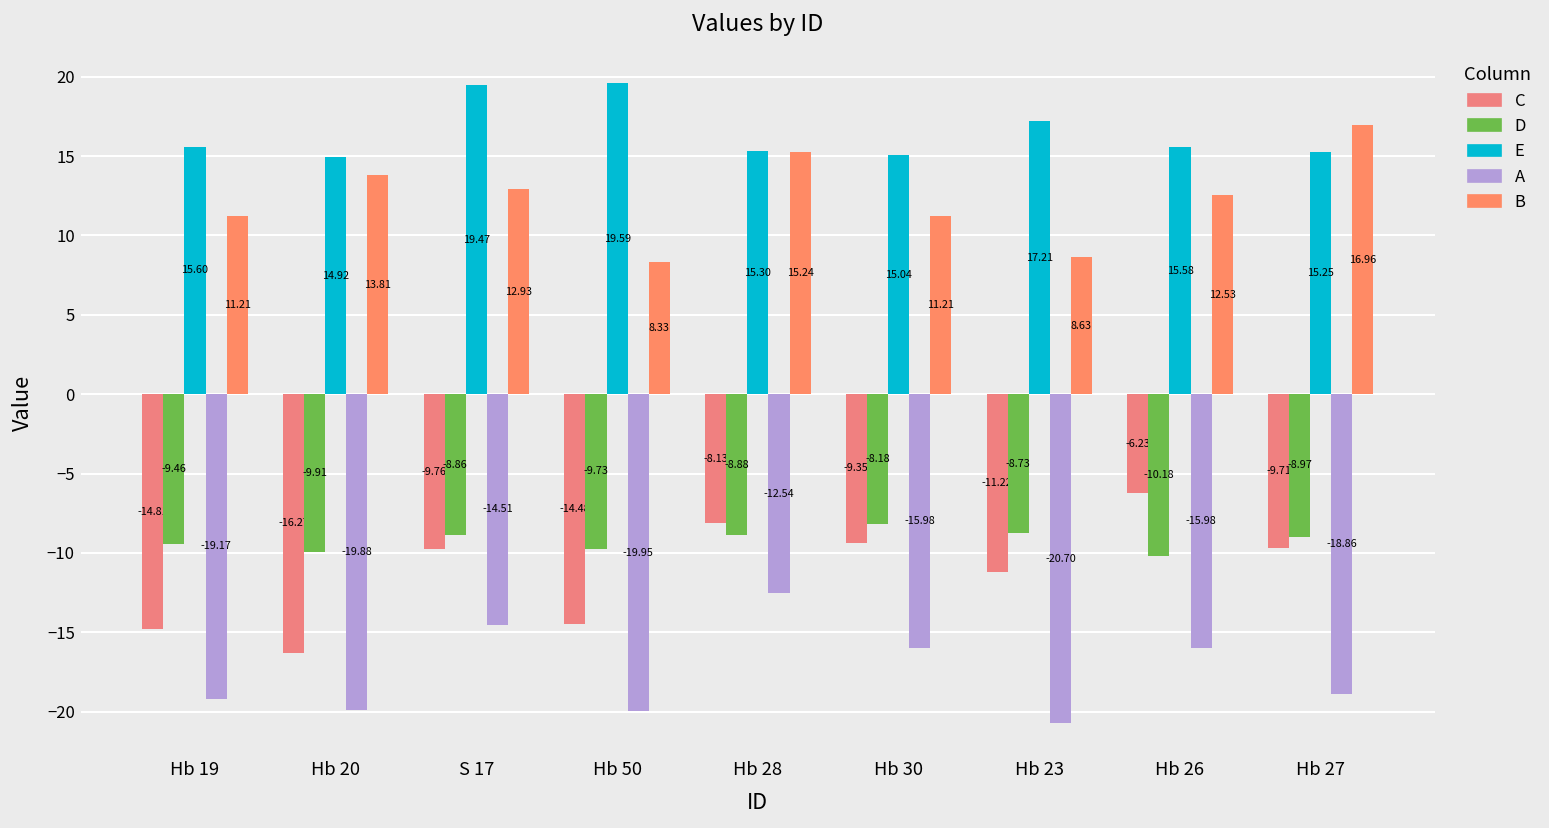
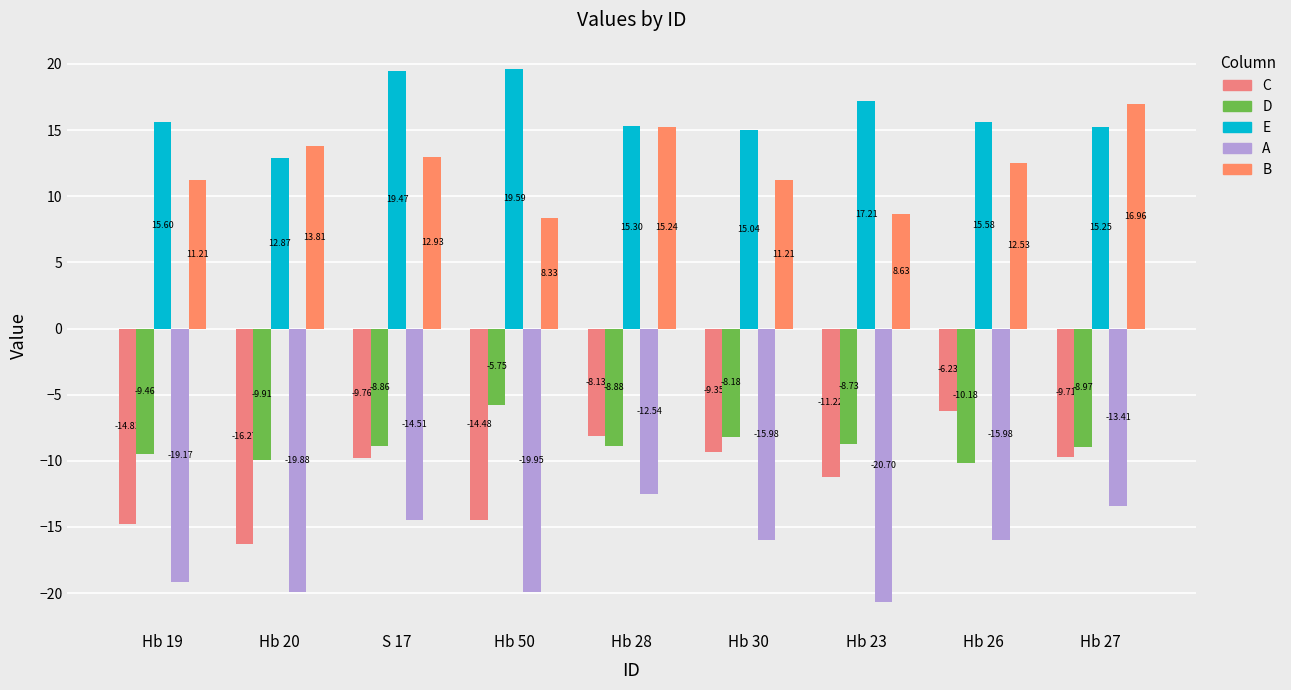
  {
    "D": {
      "Hb 19": -9.46,
      "Hb 20": -9.91,
      "S 17": -8.86,
-     "Hb 50": -9.73,
+     "Hb 50": -5.75,
      "Hb 28": -8.88,
      "Hb 30": -8.18,
      "Hb 23": -8.73,
      "Hb 26": -10.18,
      "Hb 27": -8.97
    },
    "E": {
      "Hb 19": 15.60,
-     "Hb 20": 14.92,
+     "Hb 20": 12.87,
      "S 17": 19.47,
      "Hb 50": 19.59,
      "Hb 28": 15.30,
      "Hb 30": 15.04,
      "Hb 23": 17.21,
      "Hb 26": 15.58,
      "Hb 27": 15.25
    },
    "A": {
      "Hb 19": -19.17,
      "Hb 20": -19.88,
      "S 17": -14.51,
      "Hb 50": -19.95,
      "Hb 28": -12.54,
      "Hb 30": -15.98,
      "Hb 23": -20.70,
      "Hb 26": -15.98,
-     "Hb 27": -18.86
+     "Hb 27": -13.41
    }
  }
